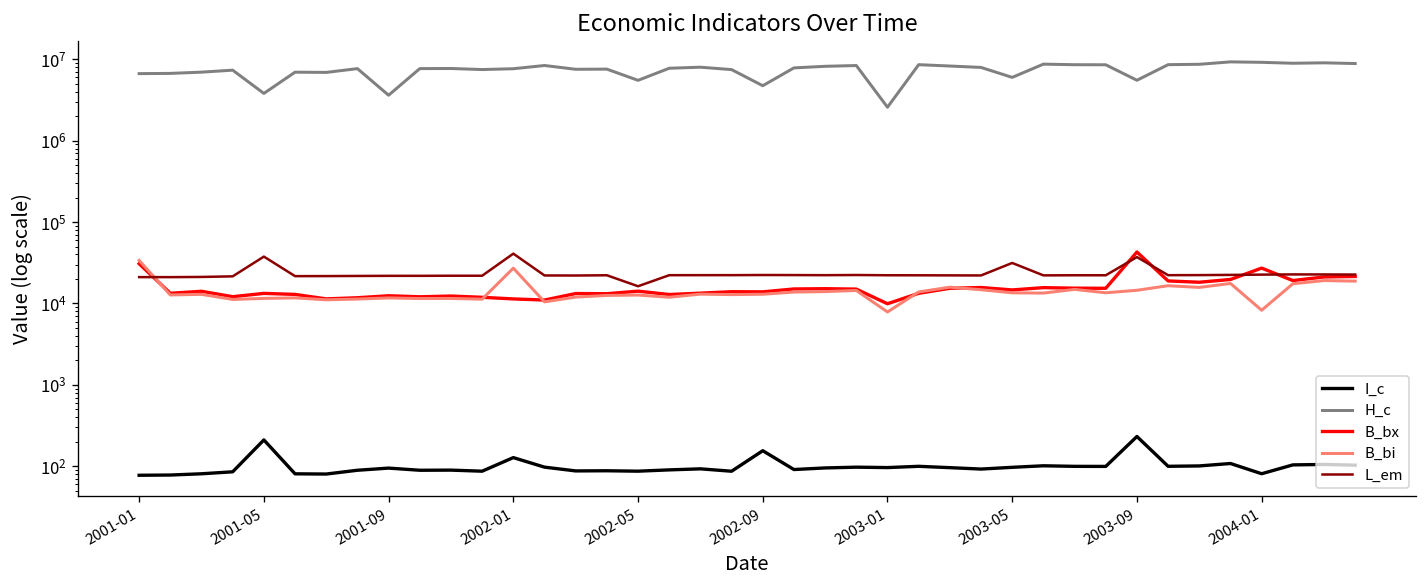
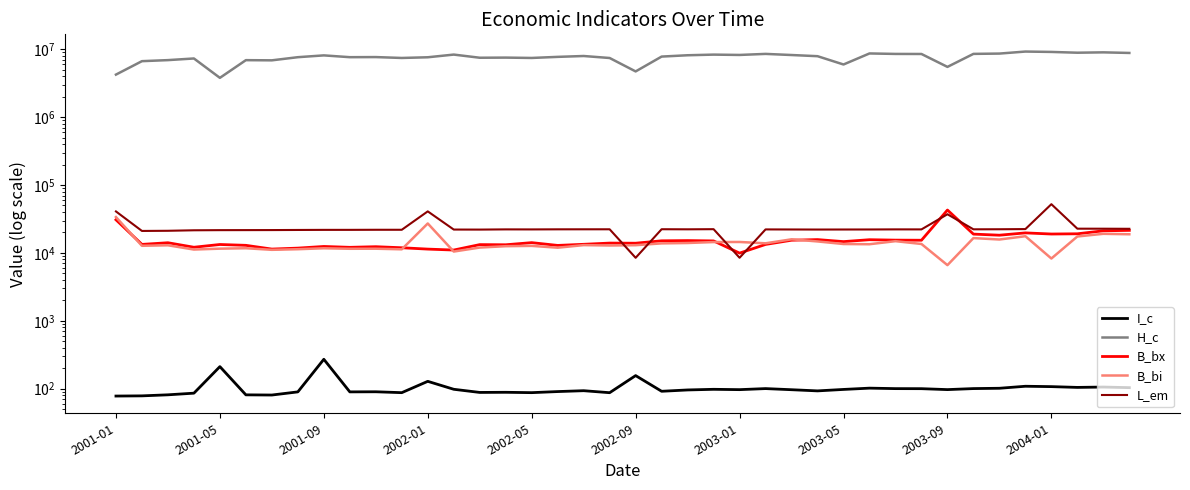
  {
    "I_c": {
      "2001-01": 80,
      "2001-05": 210,
-     "2001-09": 100,
+     "2001-09": 270,
      "2002-01": 130,
      "2002-05": 90,
      "2002-09": 160,
      "2003-01": 100,
      "2003-05": 100,
-     "2003-09": 230,
-     "2004-01": 80
+     "2003-09": 100,
+     "2004-01": 110
    },
    "H_c": {
-     "2001-01": 7000000,
+     "2001-01": 4000000,
      "2001-05": 4000000,
-     "2001-09": 4000000,
+     "2001-09": 8000000,
      "2002-01": 8000000,
-     "2002-05": 6000000,
+     "2002-05": 7000000,
      "2002-09": 5000000,
-     "2003-01": 2600000,
+     "2003-01": 8000000,
      "2003-05": 6000000,
      "2003-09": 6000000,
      "2004-01": 9000000
    },
    "B_bx": {
      "2001-01": 30000,
      "2001-05": 13000,
      "2002-01": 11000,
      "2002-05": 14000,
      "2003-01": 10000,
      "2003-09": 40000,
-     "2004-01": 27000
+     "2004-01": 19000
    },
    "B_bi": {
      "2001-01": 30000,
      "2001-05": 12000,
      "2002-01": 27000,
      "2002-05": 13000,
-     "2003-01": 8000,
-     "2003-09": 15000,
+     "2003-01": 14000,
+     "2003-09": 7000,
      "2004-01": 8000
    },
    "L_em": {
-     "2001-01": 21000,
-     "2001-05": 40000,
+     "2001-01": 40000,
+     "2001-05": 22000,
      "2001-09": 22000,
      "2002-01": 40000,
-     "2002-05": 16000,
-     "2002-09": 22000,
-     "2003-01": 22000,
-     "2003-05": 30000,
+     "2002-05": 22000,
+     "2002-09": 8000,
+     "2003-01": 8000,
+     "2003-05": 22000,
      "2003-09": 40000,
-     "2004-01": 23000
+     "2004-01": 50000
    }
  }
